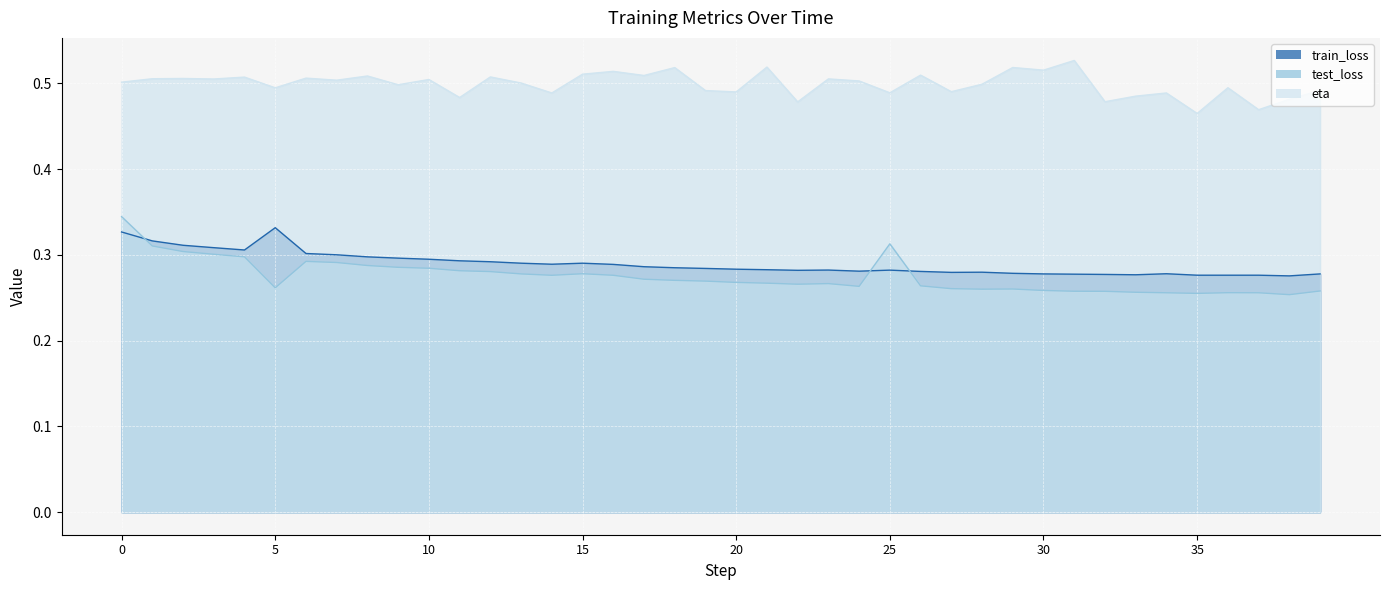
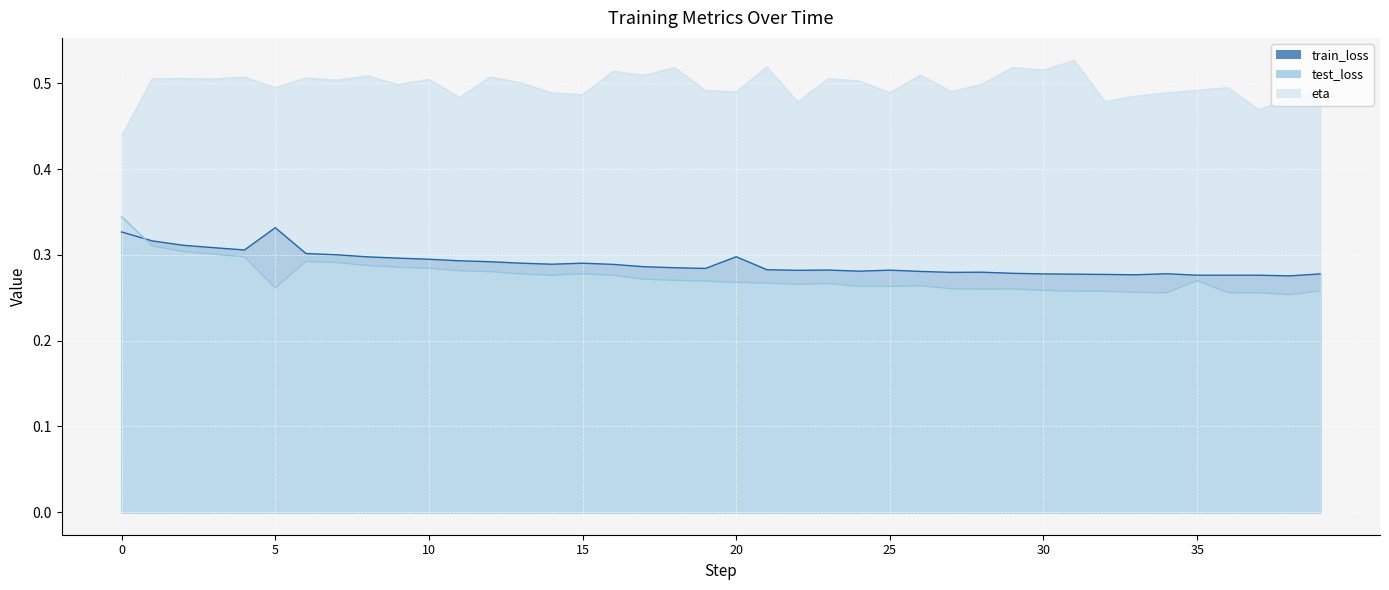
  {
    "train_loss": {
      "0": 0.33,
      "5": 0.33,
      "10": 0.29,
      "15": 0.29,
-     "20": 0.28,
+     "20": 0.30,
      "25": 0.28,
      "30": 0.28,
      "35": 0.28
    },
    "test_loss": {
      "0": 0.34,
      "5": 0.26,
      "10": 0.28,
      "15": 0.28,
      "20": 0.27,
-     "25": 0.31,
+     "25": 0.26,
      "30": 0.26,
-     "35": 0.26
+     "35": 0.27
    },
    "eta": {
-     "0": 0.50,
+     "0": 0.44,
      "5": 0.49,
      "10": 0.50,
-     "15": 0.51,
+     "15": 0.49,
      "20": 0.49,
      "25": 0.49,
      "30": 0.52,
-     "35": 0.46
+     "35": 0.49
    }
  }
